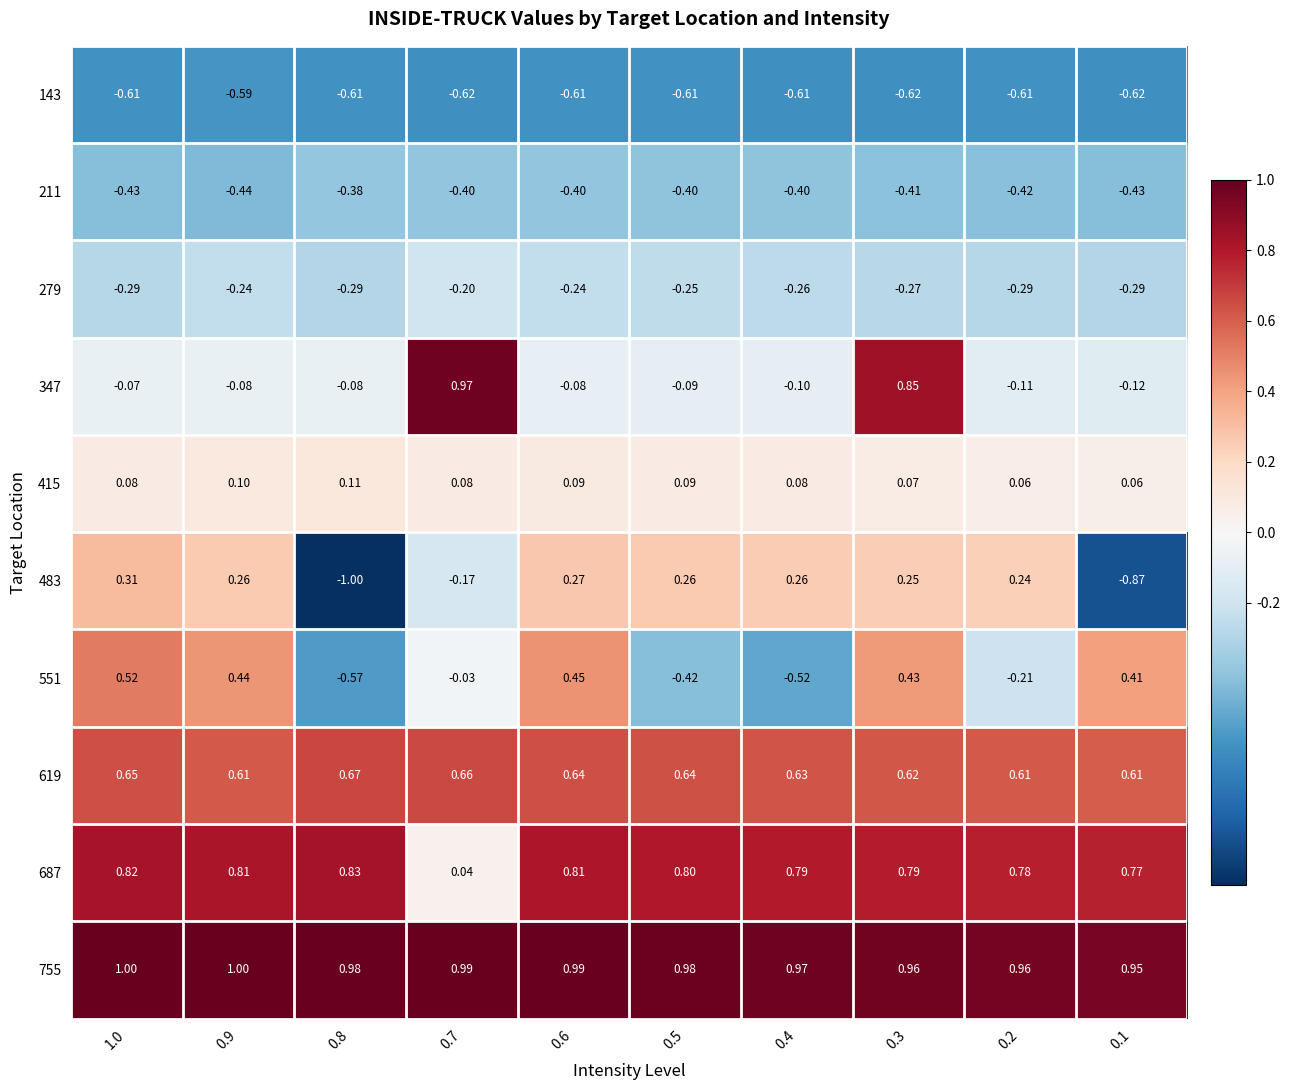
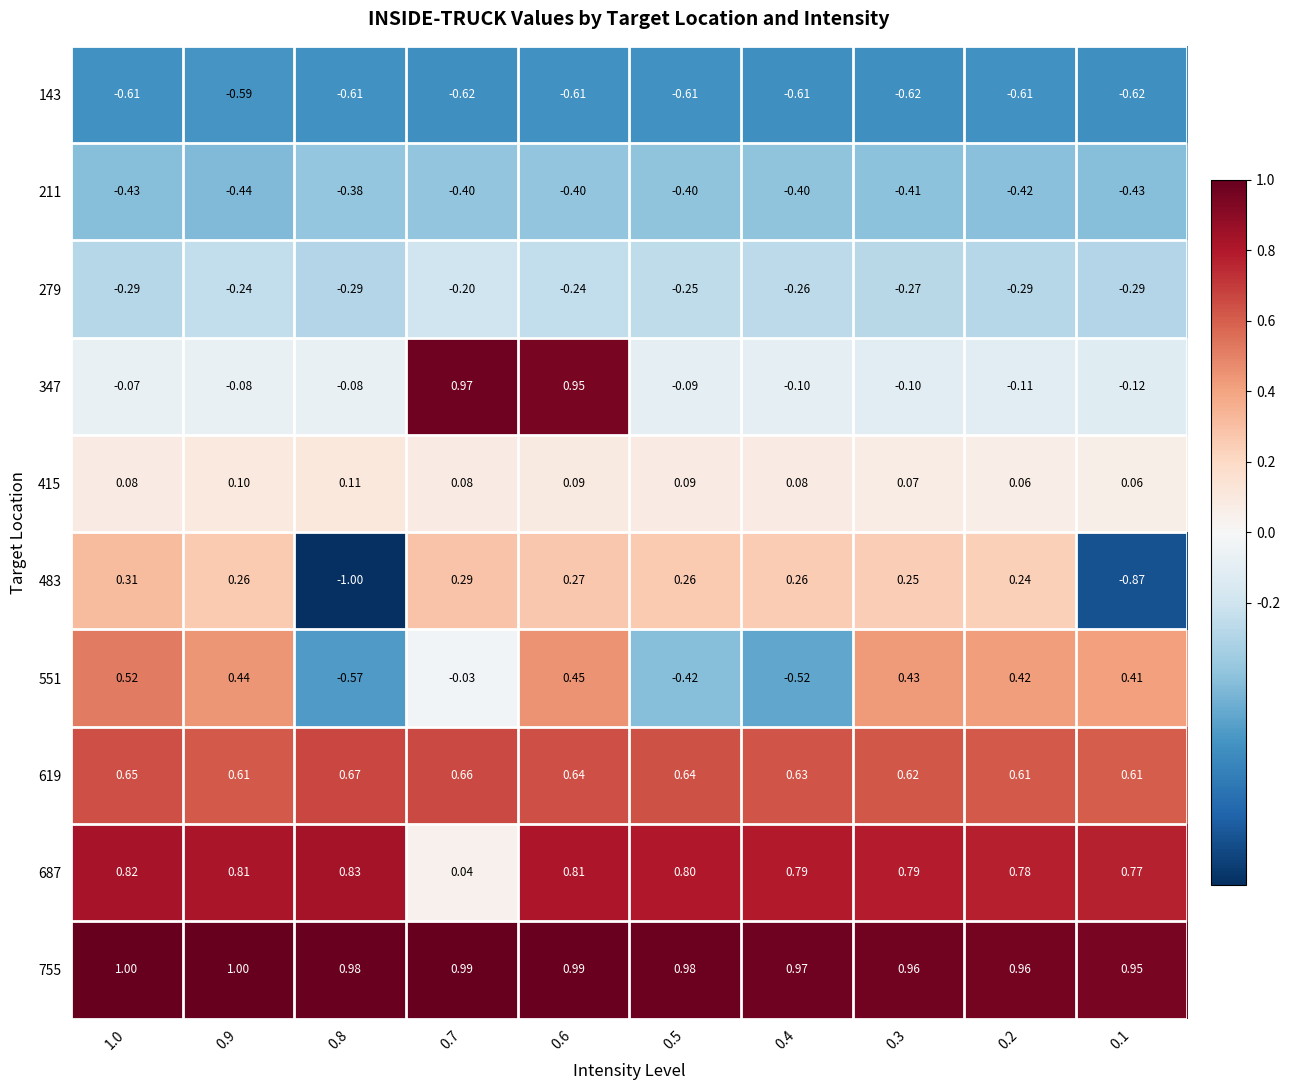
  {
    "143": {
      "1.0": -0.61,
      "0.9": -0.59,
      "0.8": -0.61,
      "0.7": -0.62,
      "0.6": -0.61,
      "0.5": -0.61,
      "0.4": -0.61,
      "0.3": -0.62,
      "0.2": -0.61,
      "0.1": -0.62
    },
    "211": {
      "1.0": -0.43,
      "0.9": -0.44,
      "0.8": -0.38,
      "0.7": -0.40,
      "0.6": -0.40,
      "0.5": -0.40,
      "0.4": -0.40,
      "0.3": -0.41,
      "0.2": -0.42,
      "0.1": -0.43
    },
    "279": {
      "1.0": -0.29,
      "0.9": -0.24,
      "0.8": -0.29,
      "0.7": -0.20,
      "0.6": -0.24,
      "0.5": -0.25,
      "0.4": -0.26,
      "0.3": -0.27,
      "0.2": -0.29,
      "0.1": -0.29
    },
    "347": {
      "1.0": -0.07,
      "0.9": -0.08,
      "0.8": -0.08,
      "0.7": 0.97,
-     "0.6": -0.08,
+     "0.6": 0.95,
      "0.5": -0.09,
      "0.4": -0.10,
-     "0.3": 0.85,
+     "0.3": -0.10,
      "0.2": -0.11,
      "0.1": -0.12
    },
    "415": {
      "1.0": 0.08,
      "0.9": 0.10,
      "0.8": 0.11,
      "0.7": 0.08,
      "0.6": 0.09,
      "0.5": 0.09,
      "0.4": 0.08,
      "0.3": 0.07,
      "0.2": 0.06,
      "0.1": 0.06
    },
    "483": {
      "1.0": 0.31,
      "0.9": 0.26,
      "0.8": -1.00,
-     "0.7": -0.17,
+     "0.7": 0.29,
      "0.6": 0.27,
      "0.5": 0.26,
      "0.4": 0.26,
      "0.3": 0.25,
      "0.2": 0.24,
      "0.1": -0.87
    },
    "551": {
      "1.0": 0.52,
      "0.9": 0.44,
      "0.8": -0.57,
      "0.7": -0.03,
      "0.6": 0.45,
      "0.5": -0.42,
      "0.4": -0.52,
      "0.3": 0.43,
-     "0.2": -0.21,
+     "0.2": 0.42,
      "0.1": 0.41
    },
    "619": {
      "1.0": 0.65,
      "0.9": 0.61,
      "0.8": 0.67,
      "0.7": 0.66,
      "0.6": 0.64,
      "0.5": 0.64,
      "0.4": 0.63,
      "0.3": 0.62,
      "0.2": 0.61,
      "0.1": 0.61
    },
    "687": {
      "1.0": 0.82,
      "0.9": 0.81,
      "0.8": 0.83,
      "0.7": 0.04,
      "0.6": 0.81,
      "0.5": 0.80,
      "0.4": 0.79,
      "0.3": 0.79,
      "0.2": 0.78,
      "0.1": 0.77
    },
    "755": {
      "1.0": 1.00,
      "0.9": 1.00,
      "0.8": 0.98,
      "0.7": 0.99,
      "0.6": 0.99,
      "0.5": 0.98,
      "0.4": 0.97,
      "0.3": 0.96,
      "0.2": 0.96,
      "0.1": 0.95
    }
  }
